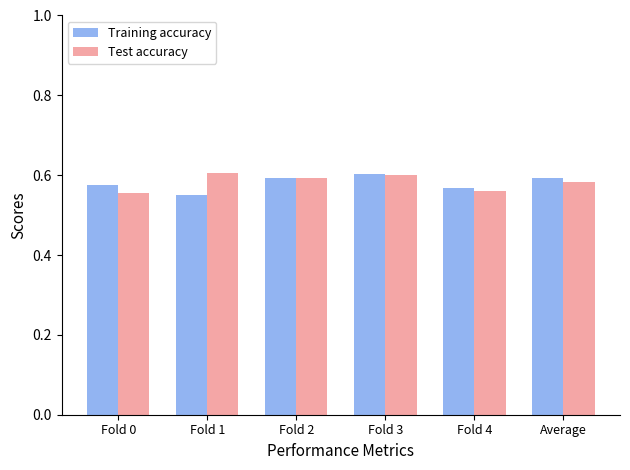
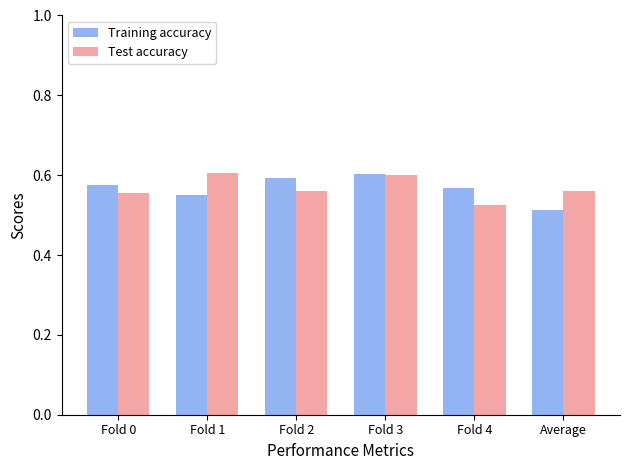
  {
    "Training accuracy": {
      "Fold 0": 0.57,
      "Fold 1": 0.55,
      "Fold 2": 0.59,
      "Fold 3": 0.60,
      "Fold 4": 0.57,
-     "Average": 0.59
+     "Average": 0.51
    },
    "Test accuracy": {
      "Fold 0": 0.56,
      "Fold 1": 0.61,
-     "Fold 2": 0.59,
+     "Fold 2": 0.56,
      "Fold 3": 0.60,
-     "Fold 4": 0.56,
-     "Average": 0.58
+     "Fold 4": 0.53,
+     "Average": 0.56
    }
  }
